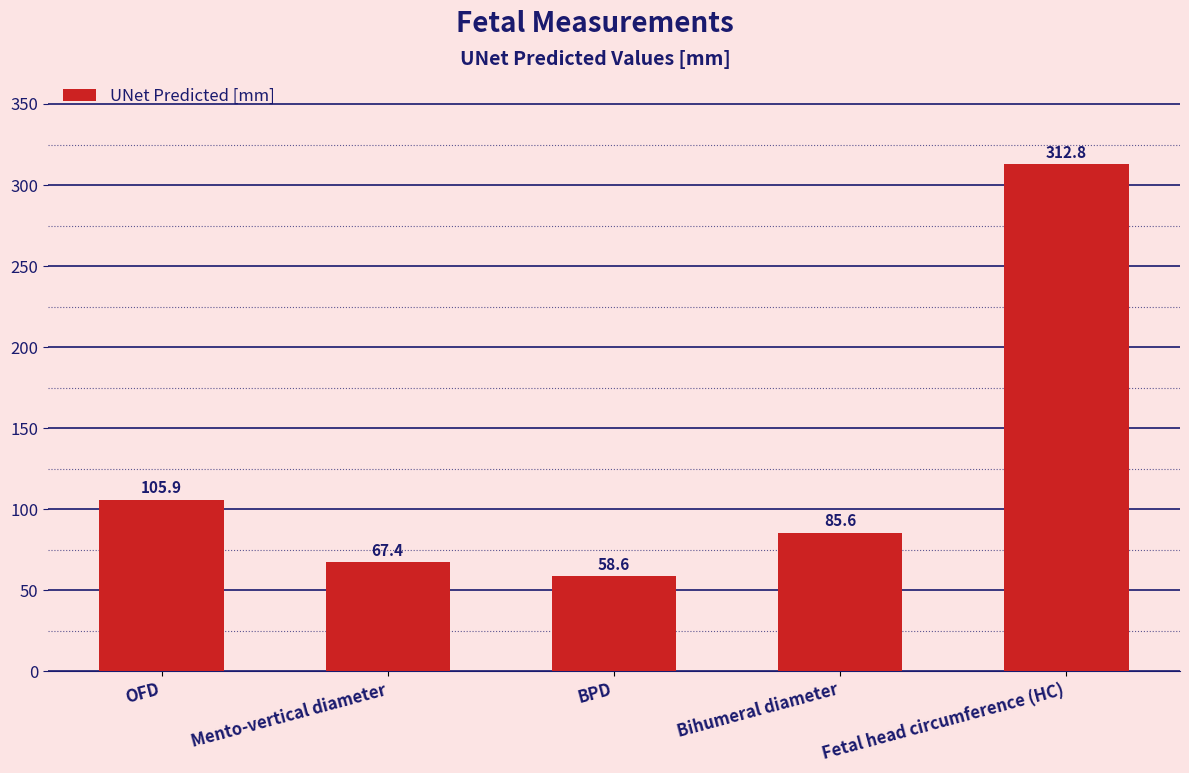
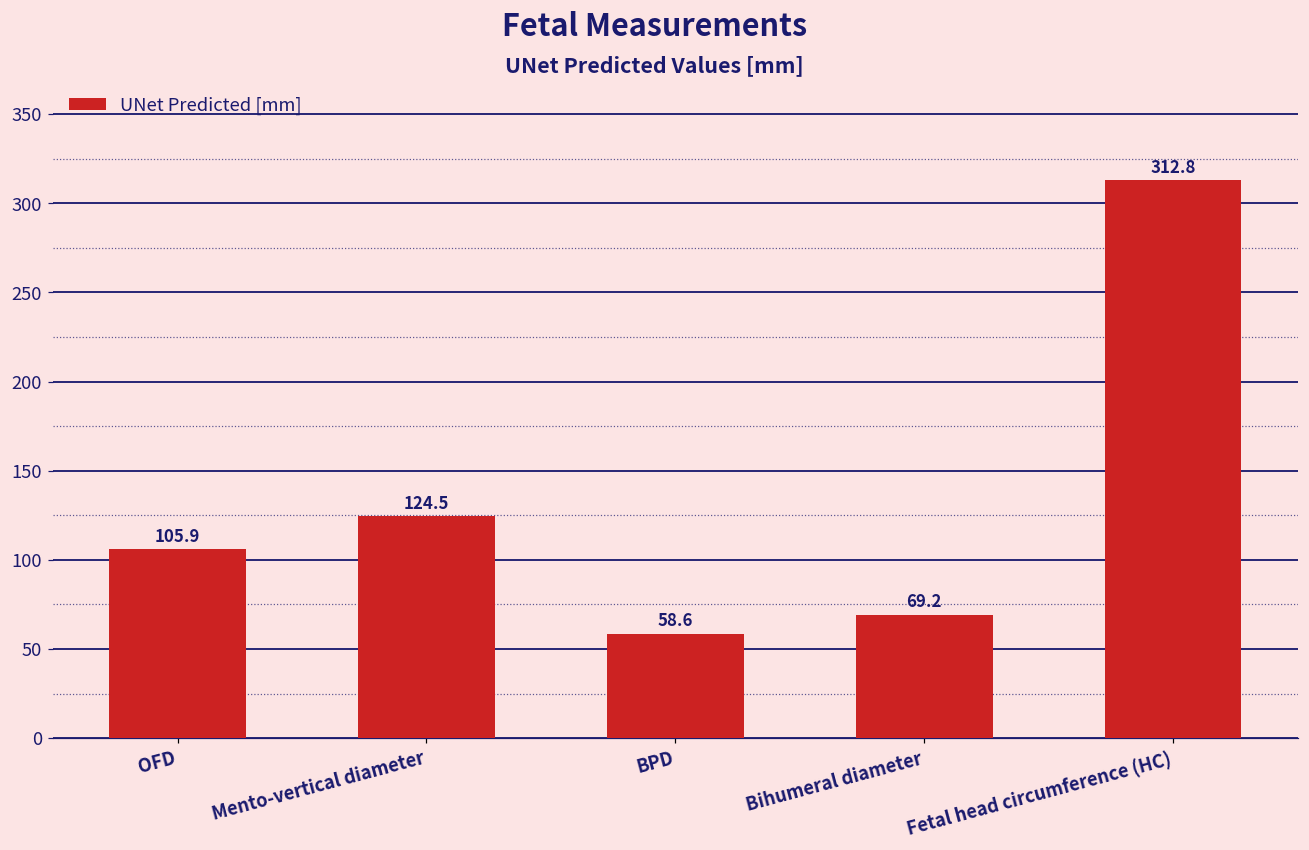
  {
    "OFD": 105.9,
-   "Mento-vertical diameter": 67.4,
+   "Mento-vertical diameter": 124.5,
    "BPD": 58.6,
-   "Bihumeral diameter": 85.6,
+   "Bihumeral diameter": 69.2,
    "Fetal head circumference (HC)": 312.8
  }
